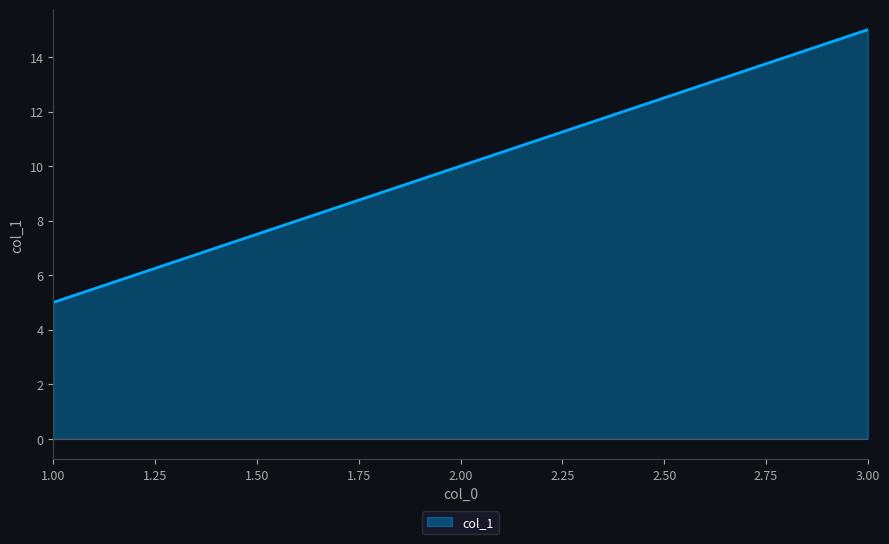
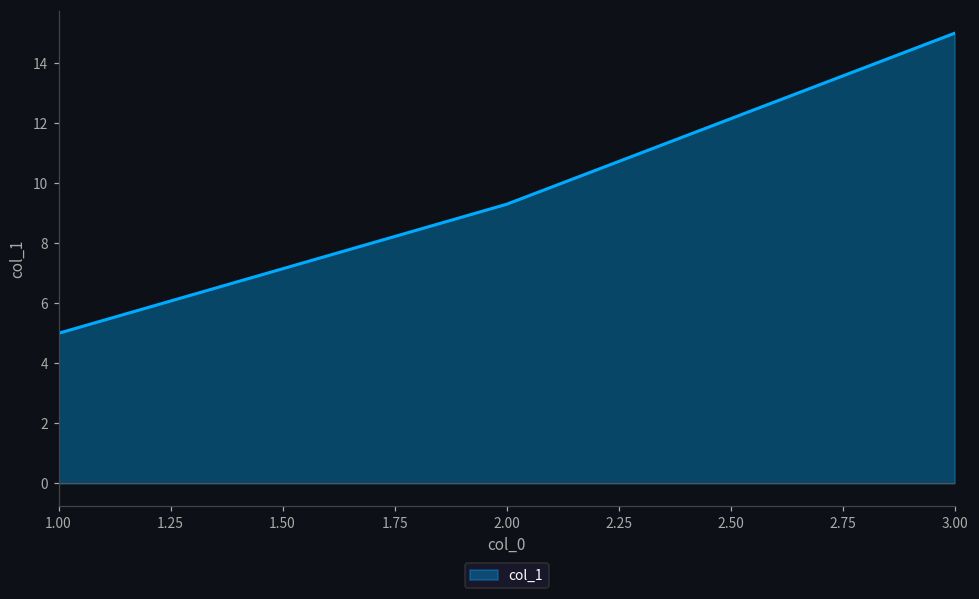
  {
    "1.00": 5.0,
-   "2.00": 10.0,
+   "2.00": 9.3,
    "3.00": 15.0
  }
